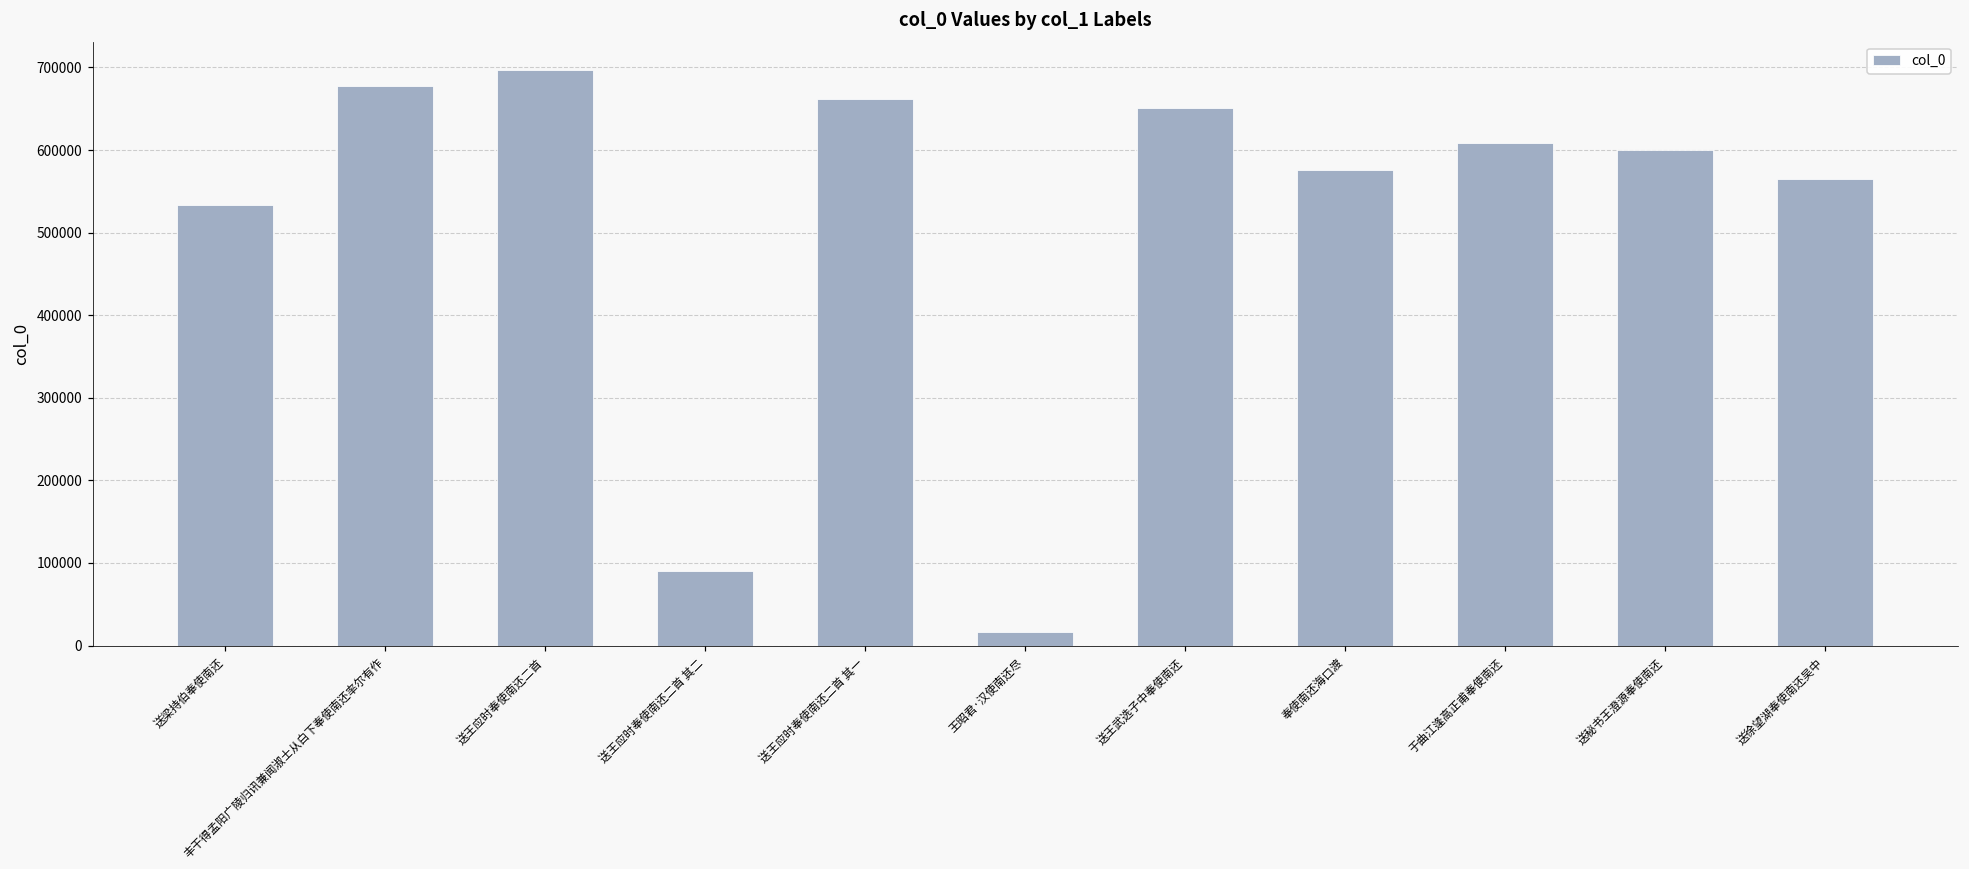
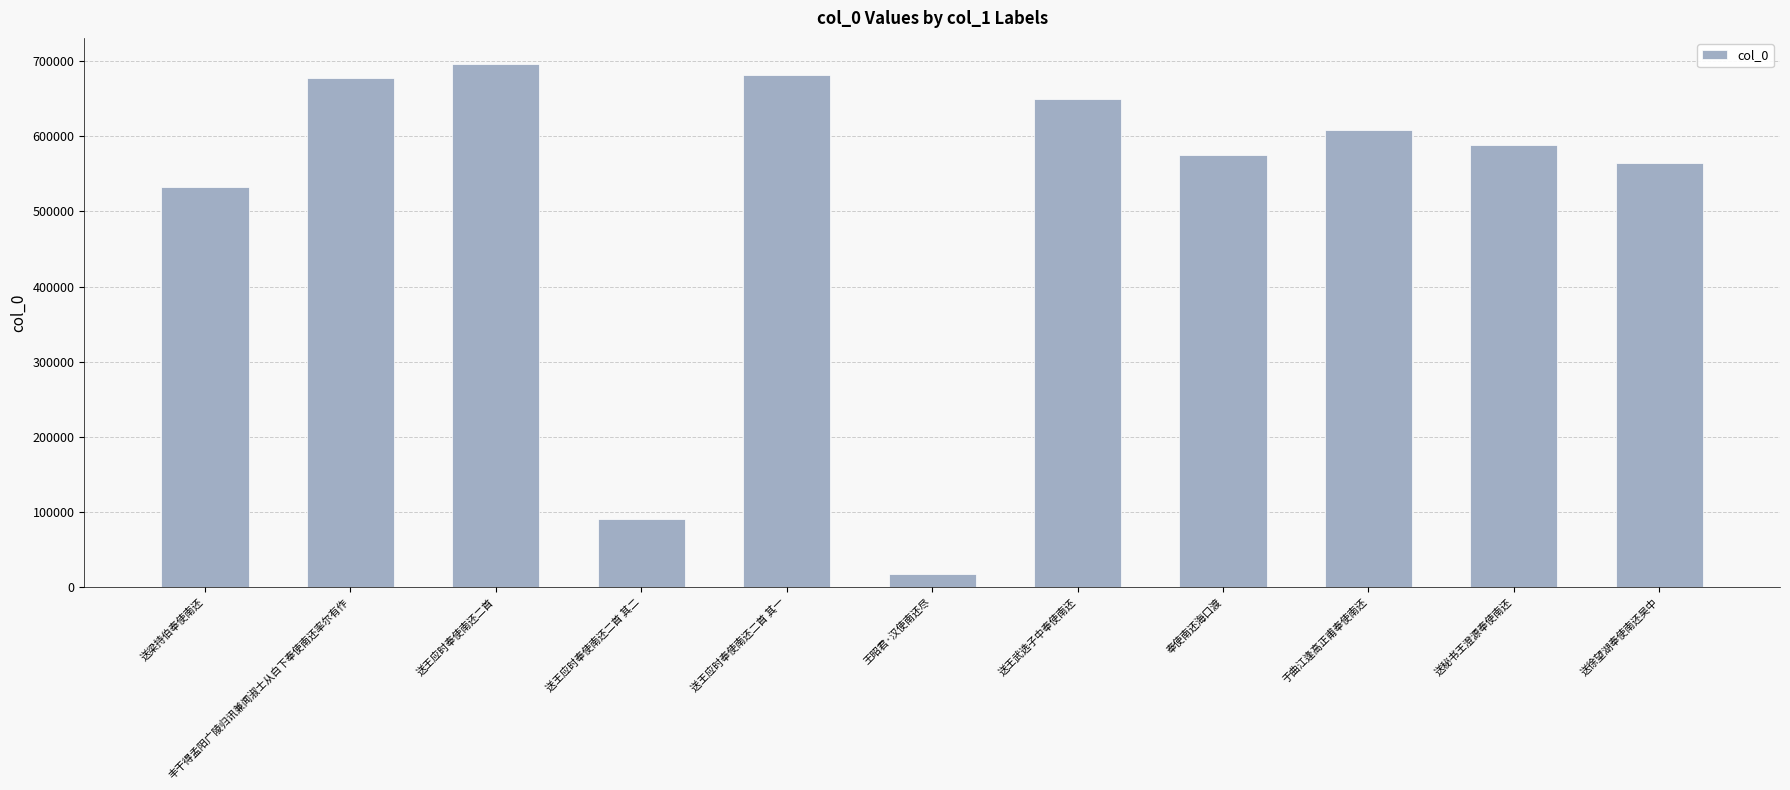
  {
    "送梁持伯奉使南还": 530000,
    "丰干得孟阳广陵归讯兼闻淑士从白下奉使南还率尔有作": 680000,
    "送王应时奉使南还二首": 700000,
    "送王应时奉使南还二首 其二": 90000,
-   "送王应时奉使南还二首 其一": 660000,
+   "送王应时奉使南还二首 其一": 680000,
    "王昭君·汉使南还尽": 20000,
    "送王武选子中奉使南还": 650000,
    "奉使南还海口渡": 580000,
    "于曲江逢高正甫奉使南还": 610000,
-   "送秘书王澄源奉使南还": 600000,
+   "送秘书王澄源奉使南还": 590000,
    "送徐望湖奉使南还吴中": 570000
  }
